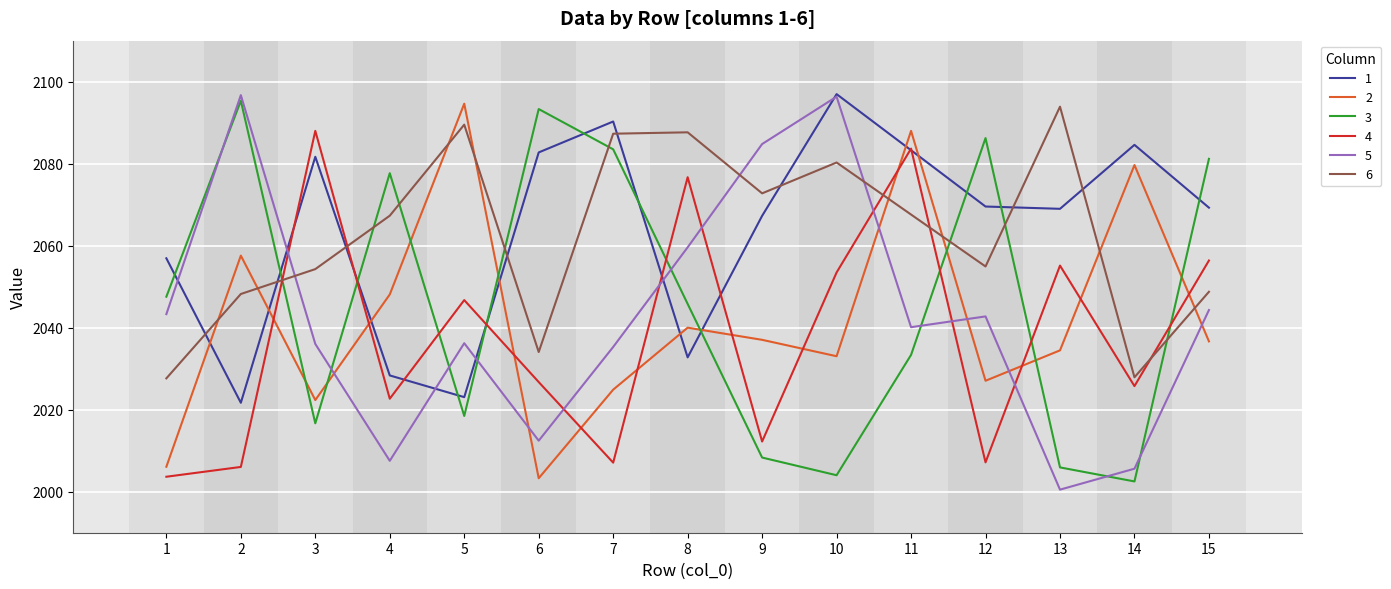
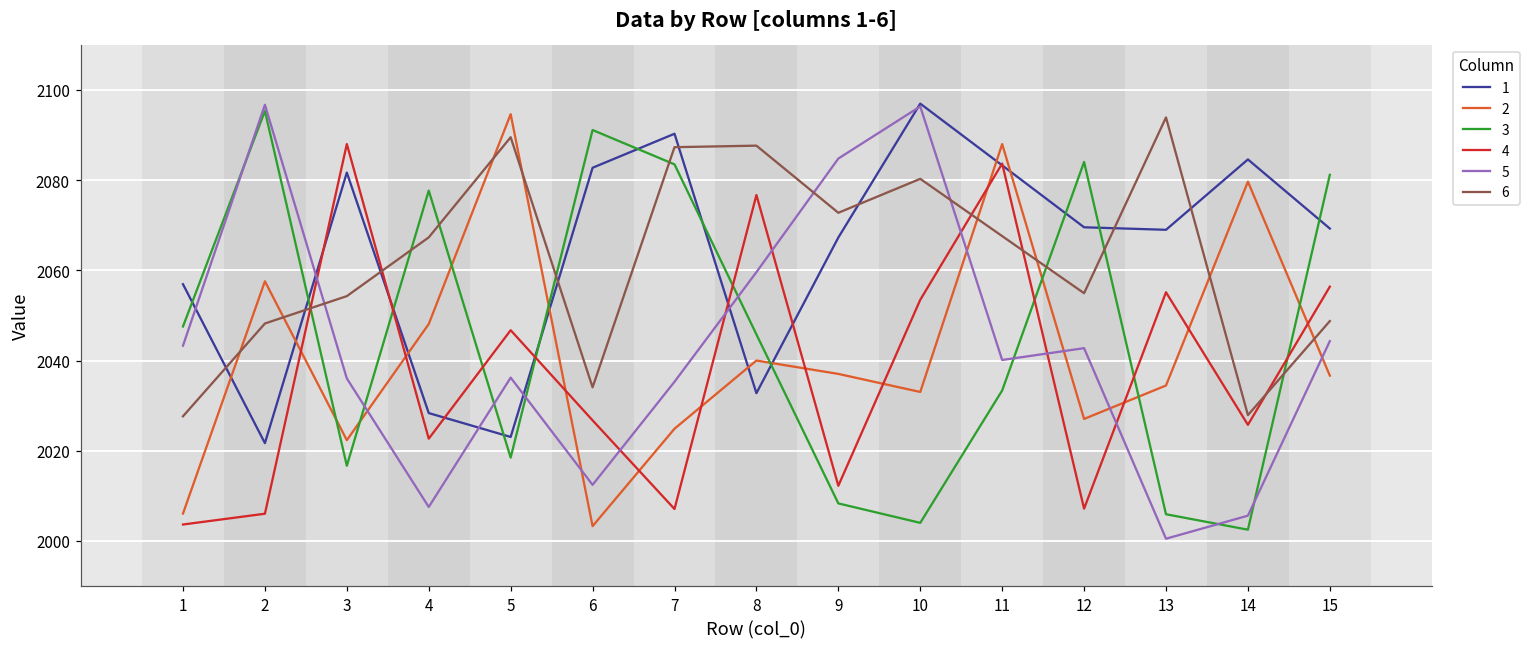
  {
    "1": {
      "1": 2057,
      "2": 2022,
      "3": 2082,
      "4": 2028,
      "5": 2023,
      "6": 2083,
      "7": 2090,
      "8": 2033,
      "9": 2067,
      "10": 2097,
      "12": 2070,
      "13": 2069,
      "14": 2085,
      "15": 2069
    },
    "3": {
      "1": 2048,
      "2": 2095,
      "3": 2017,
      "4": 2078,
      "5": 2018,
-     "6": 2093,
+     "6": 2091,
      "7": 2083,
      "8": 2046,
      "9": 2008,
      "10": 2004,
      "11": 2033,
-     "12": 2086,
+     "12": 2084,
      "13": 2006,
      "14": 2003,
      "15": 2081
    },
    "5": {
      "1": 2043,
      "2": 2097,
      "3": 2036,
      "4": 2008,
      "5": 2036,
      "6": 2012,
      "7": 2035,
      "8": 2060,
      "9": 2085,
      "10": 2096,
      "11": 2040,
      "12": 2043,
      "13": 2001,
      "14": 2006,
      "15": 2044
    },
    "6": {
      "1": 2028,
      "2": 2048,
      "3": 2054,
      "4": 2067,
      "5": 2090,
      "6": 2034,
      "7": 2087,
      "8": 2088,
      "9": 2073,
      "10": 2080,
      "11": 2068,
      "12": 2055,
      "13": 2094,
      "14": 2028,
      "15": 2049
    }
  }
